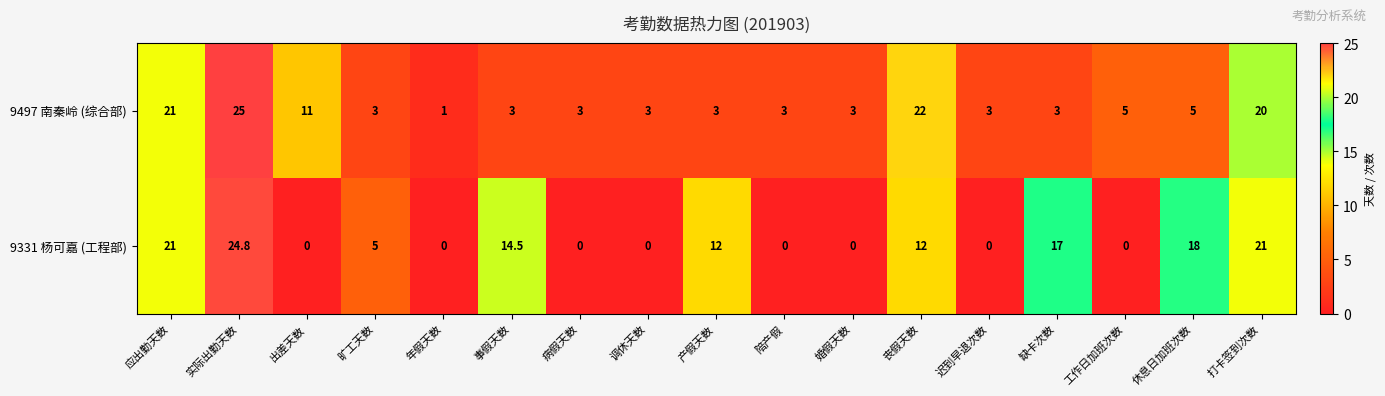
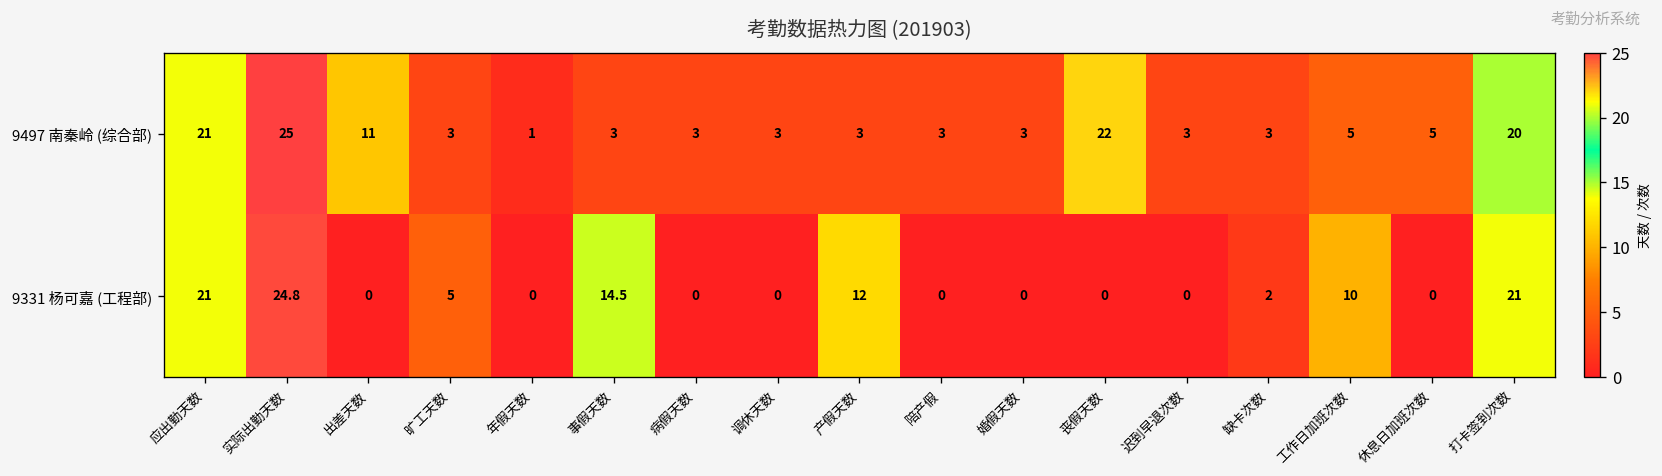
  {
    "9497 南秦岭 (综合部)": {
      "应出勤天数": 21,
      "实际出勤天数": 25,
      "出差天数": 11,
      "旷工天数": 3,
      "年假天数": 1,
      "事假天数": 3,
      "病假天数": 3,
      "调休天数": 3,
      "产假天数": 3,
      "陪产假": 3,
      "婚假天数": 3,
      "丧假天数": 22,
      "迟到早退次数": 3,
      "缺卡次数": 3,
      "工作日加班次数": 5,
      "休息日加班次数": 5,
      "打卡签到次数": 20
    },
    "9331 杨可嘉 (工程部)": {
      "应出勤天数": 21,
      "实际出勤天数": 24.8,
      "出差天数": 0,
      "旷工天数": 5,
      "年假天数": 0,
      "事假天数": 14.5,
      "病假天数": 0,
      "调休天数": 0,
      "产假天数": 12,
      "陪产假": 0,
      "婚假天数": 0,
-     "丧假天数": 12,
+     "丧假天数": 0,
      "迟到早退次数": 0,
-     "缺卡次数": 17,
-     "工作日加班次数": 0,
-     "休息日加班次数": 18,
+     "缺卡次数": 2,
+     "工作日加班次数": 10,
+     "休息日加班次数": 0,
      "打卡签到次数": 21
    }
  }
